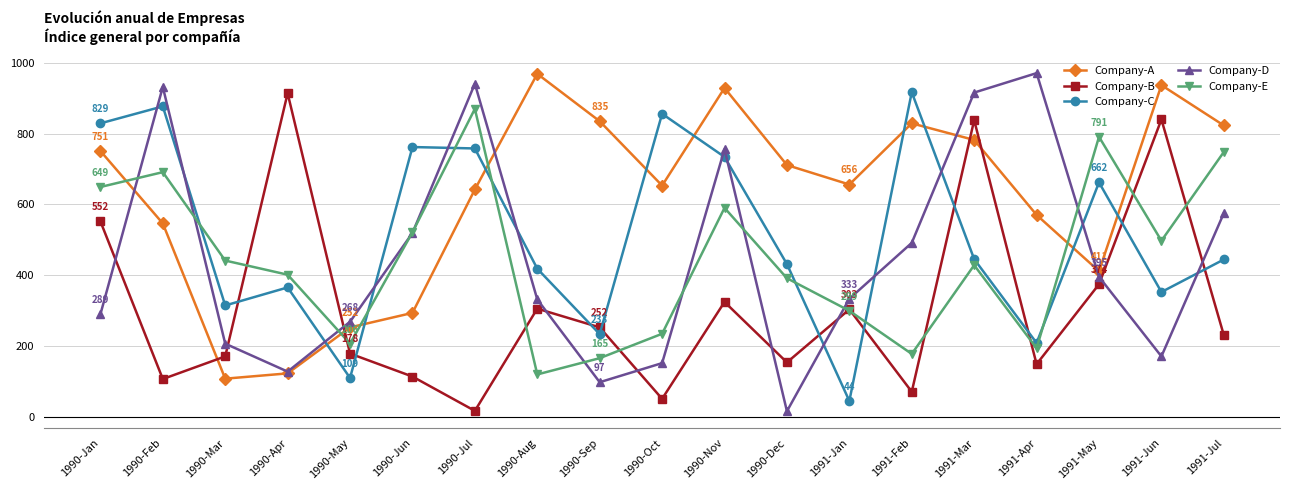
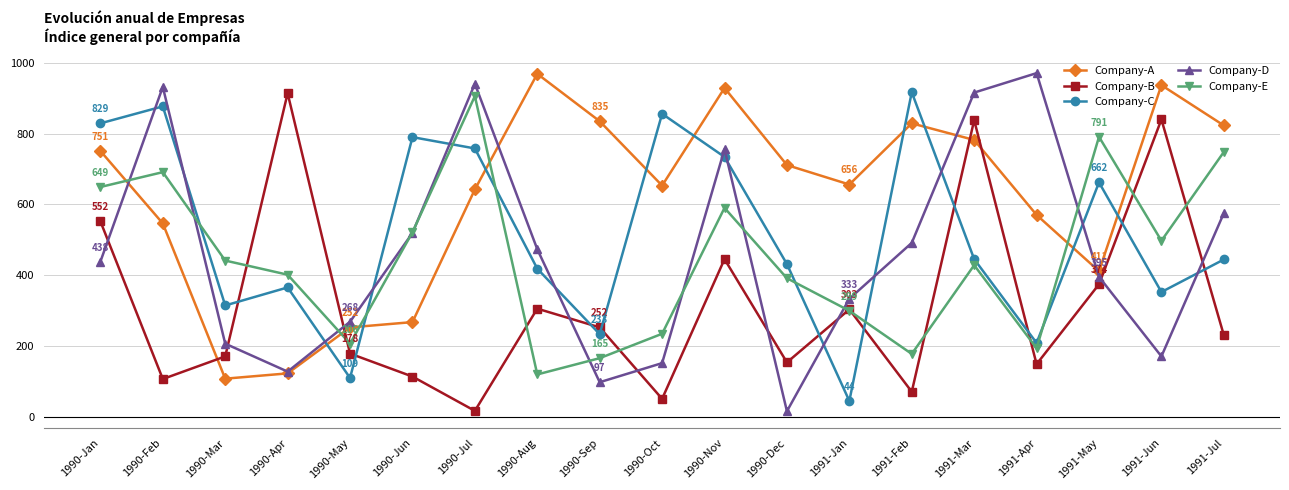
  {
    "Company-A": {
      "1990-Feb": 550,
      "1990-Mar": 110,
-     "1990-Jun": 290,
+     "1990-Jun": 270,
      "1990-Jul": 640,
      "1990-Aug": 970,
      "1990-Oct": 650,
      "1990-Nov": 930,
      "1990-Dec": 710,
      "1991-Feb": 830,
      "1991-Mar": 780,
      "1991-Apr": 570,
      "1991-Jun": 940,
      "1991-Jul": 820
    },
    "Company-B": {
      "1990-Feb": 110,
      "1990-Mar": 170,
      "1990-Apr": 910,
      "1990-Jun": 110,
      "1990-Jul": 20,
      "1990-Aug": 310,
      "1990-Oct": 50,
-     "1990-Nov": 320,
+     "1990-Nov": 450,
      "1990-Dec": 150,
      "1991-Feb": 70,
      "1991-Mar": 840,
      "1991-Apr": 150,
      "1991-Jun": 840,
      "1991-Jul": 230
    },
    "Company-C": {
      "1990-Feb": 880,
      "1990-Mar": 310,
      "1990-Apr": 370,
-     "1990-Jun": 760,
+     "1990-Jun": 790,
      "1990-Jul": 760,
      "1990-Aug": 420,
      "1990-Oct": 860,
      "1990-Nov": 730,
      "1990-Dec": 430,
      "1991-Feb": 920,
      "1991-Mar": 450,
      "1991-Apr": 210,
      "1991-Jun": 350,
      "1991-Jul": 440
    },
    "Company-D": {
-     "1990-Jan": 289,
-     "1990-Aug": 330,
+     "1990-Jan": 438,
+     "1990-Aug": 470,
      "1990-Sep": 97,
      "1991-Jan": 333
    },
    "Company-E": {
      "1990-Feb": 690,
      "1990-Mar": 440,
      "1990-Apr": 400,
-     "1990-Jul": 870,
+     "1990-Jul": 910,
      "1990-Aug": 120,
      "1990-Oct": 230,
      "1990-Nov": 590,
      "1990-Dec": 390,
      "1991-Feb": 180,
      "1991-Mar": 430,
      "1991-Apr": 190,
      "1991-Jun": 500,
      "1991-Jul": 750
    }
  }
